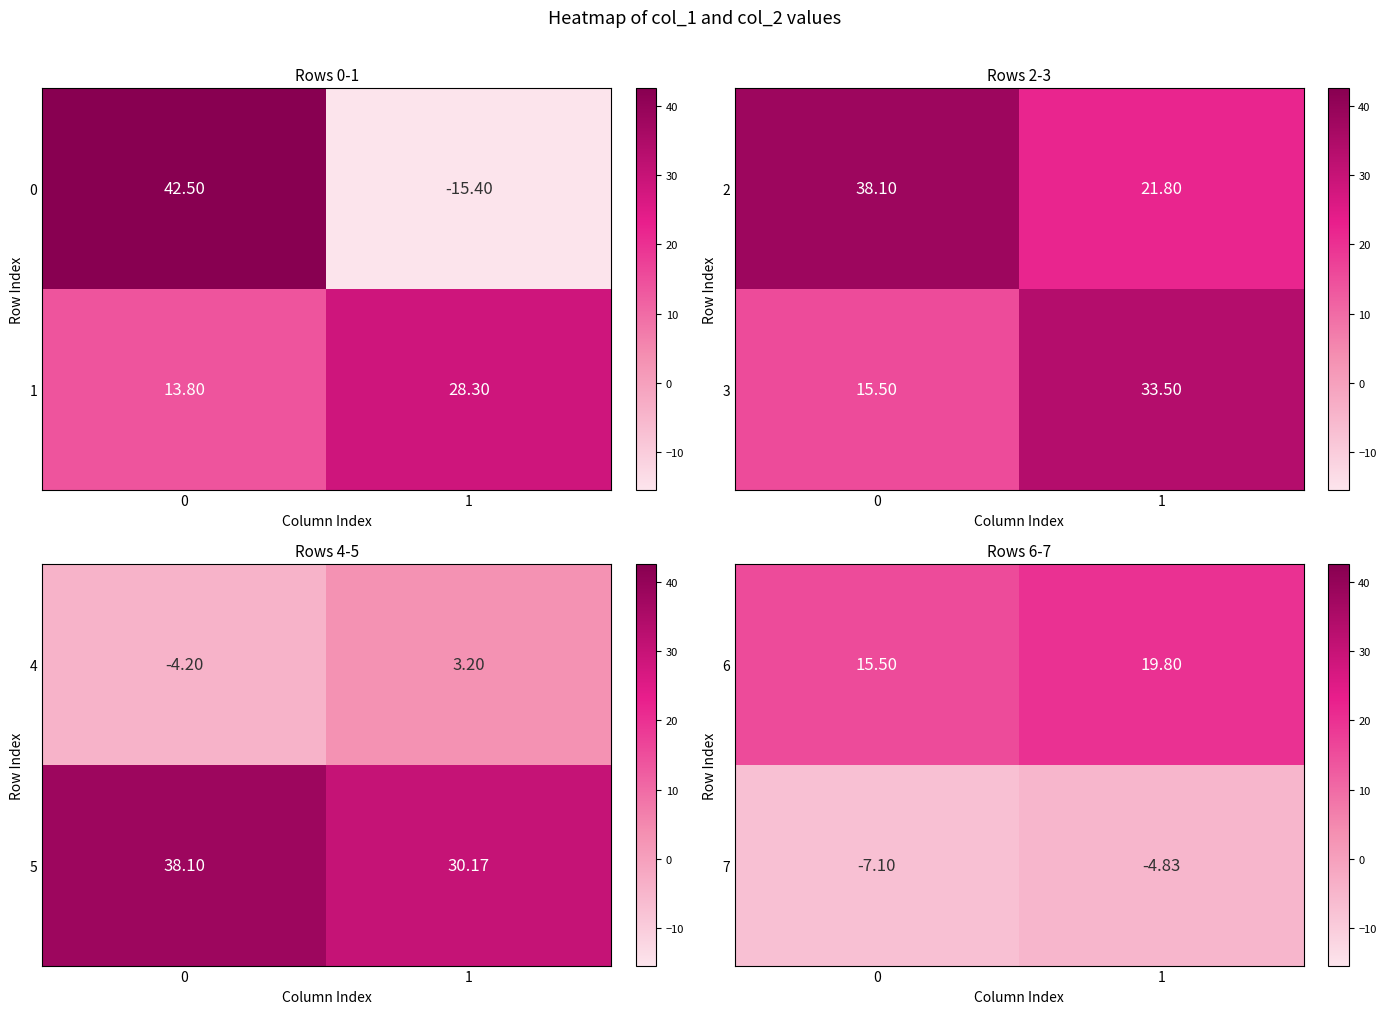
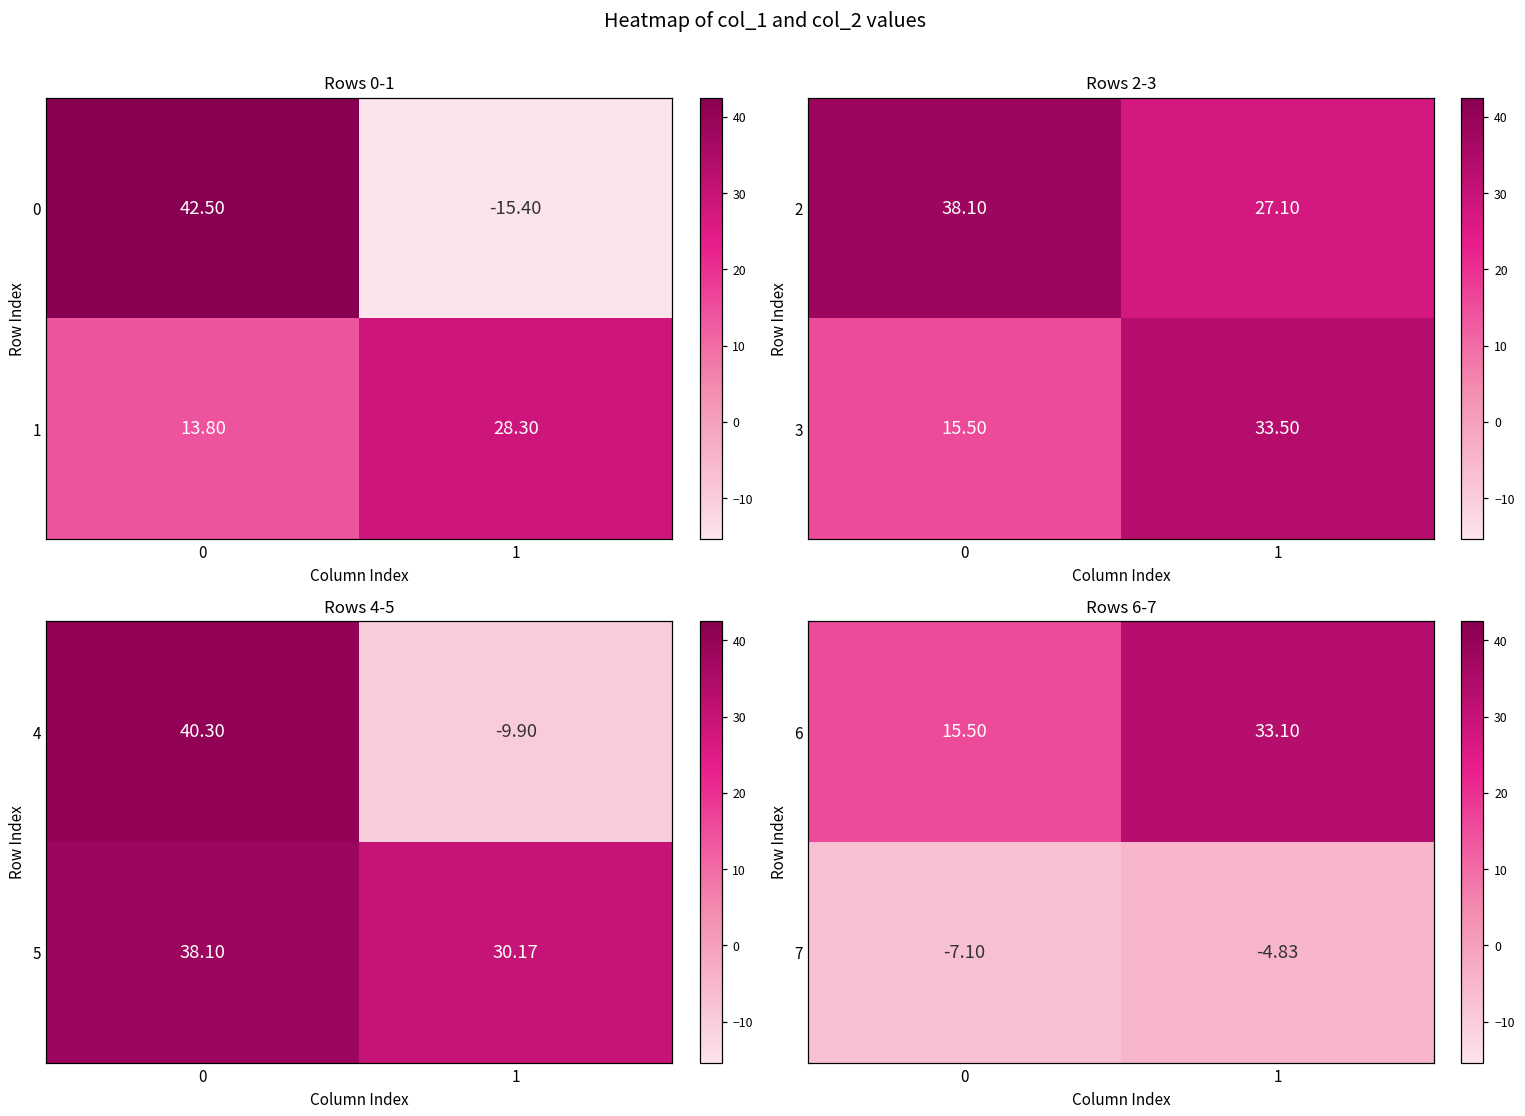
  {
    "Rows 0-1": {
      "0": {
        "0": 42.50,
        "1": -15.40
      },
      "1": {
        "0": 13.80,
        "1": 28.30
      }
    },
    "Rows 2-3": {
      "2": {
        "0": 38.10,
-       "1": 21.80
+       "1": 27.10
      },
      "3": {
        "0": 15.50,
        "1": 33.50
      }
    },
    "Rows 4-5": {
      "4": {
-       "0": -4.20,
-       "1": 3.20
+       "0": 40.30,
+       "1": -9.90
      },
      "5": {
        "0": 38.10,
        "1": 30.17
      }
    },
    "Rows 6-7": {
      "6": {
        "0": 15.50,
-       "1": 19.80
+       "1": 33.10
      },
      "7": {
        "0": -7.10,
        "1": -4.83
      }
    }
  }
